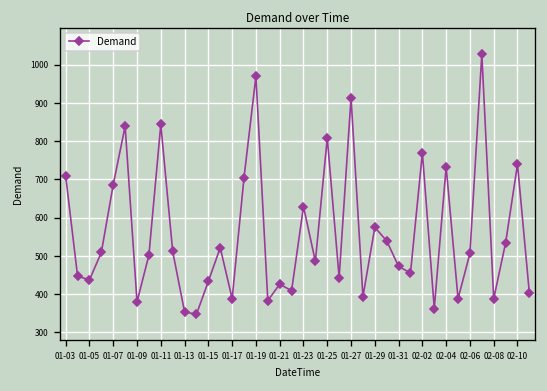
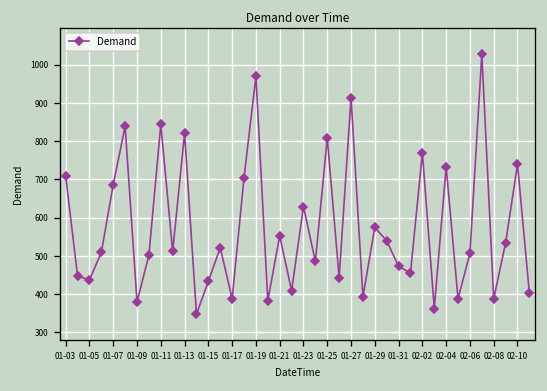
  {
    "01-03": 710,
    "01-05": 440,
    "01-07": 690,
    "01-09": 380,
    "01-11": 840,
-   "01-13": 350,
+   "01-13": 820,
    "01-15": 430,
    "01-17": 390,
    "01-19": 970,
-   "01-21": 430,
+   "01-21": 550,
    "01-23": 630,
    "01-25": 810,
    "01-27": 910,
    "01-29": 570,
    "01-31": 470,
    "02-02": 770,
    "02-04": 730,
    "02-06": 510,
    "02-08": 390,
    "02-10": 740
  }
